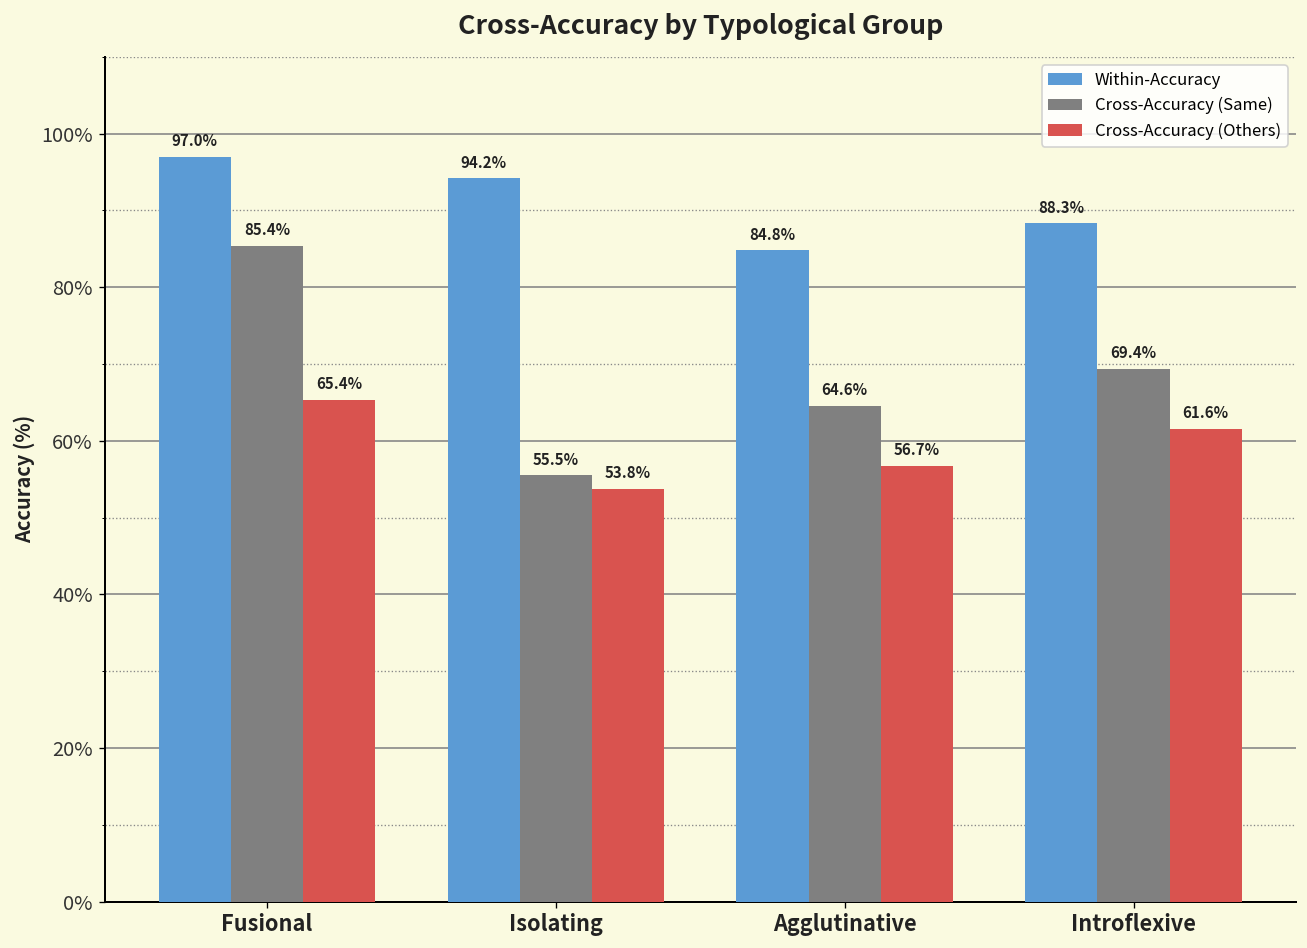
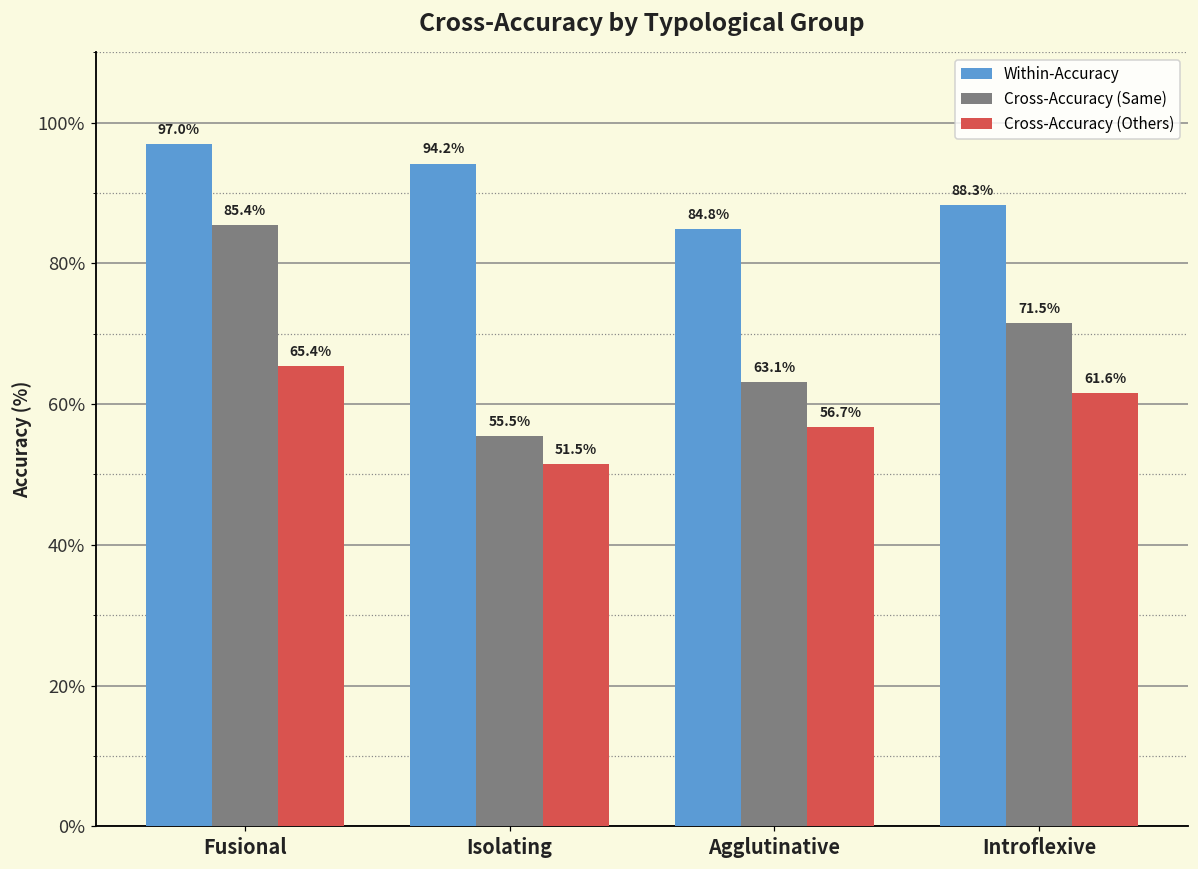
  {
    "Within-Accuracy": {
      "Fusional": "97.0%",
      "Isolating": "94.2%",
      "Agglutinative": "84.8%",
      "Introflexive": "88.3%"
    },
    "Cross-Accuracy (Same)": {
      "Fusional": "85.4%",
      "Isolating": "55.5%",
-     "Agglutinative": "64.6%",
-     "Introflexive": "69.4%"
+     "Agglutinative": "63.1%",
+     "Introflexive": "71.5%"
    },
    "Cross-Accuracy (Others)": {
      "Fusional": "65.4%",
-     "Isolating": "53.8%",
+     "Isolating": "51.5%",
      "Agglutinative": "56.7%",
      "Introflexive": "61.6%"
    }
  }
